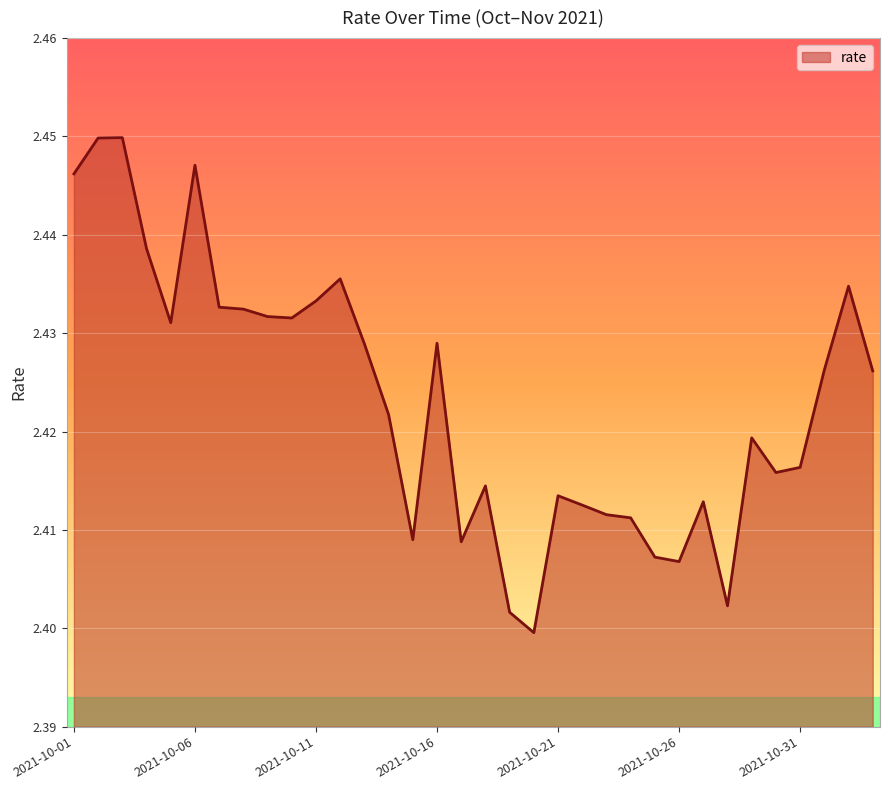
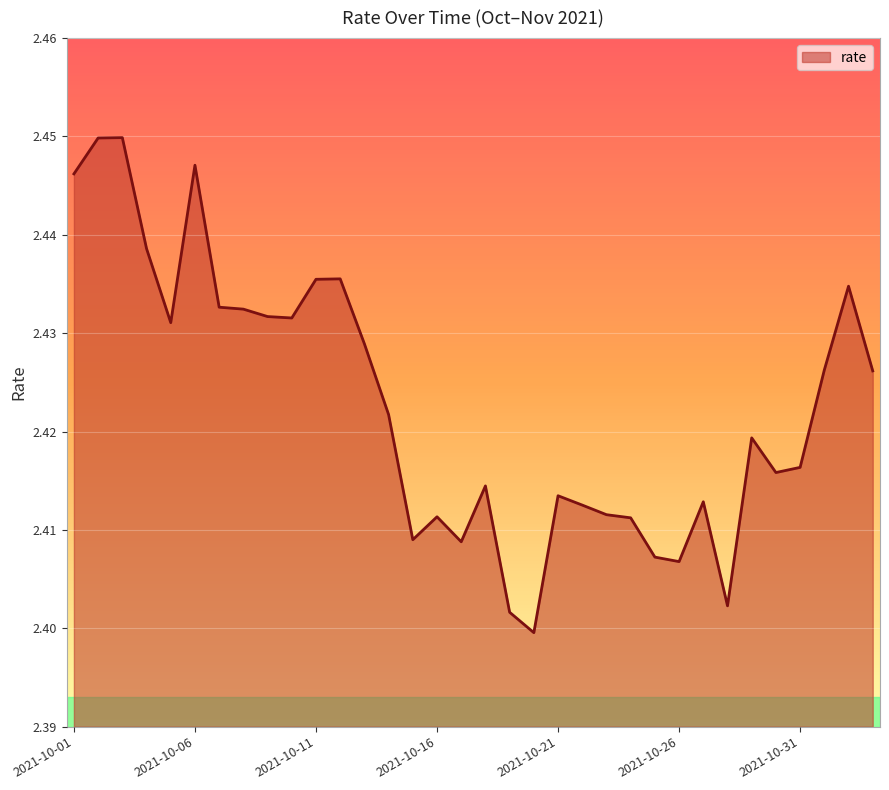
  {
    "2021-10-01": 2.446,
    "2021-10-06": 2.447,
-   "2021-10-11": 2.433,
-   "2021-10-16": 2.429,
+   "2021-10-11": 2.435,
+   "2021-10-16": 2.411,
    "2021-10-21": 2.413,
    "2021-10-26": 2.407,
    "2021-10-31": 2.416
  }
